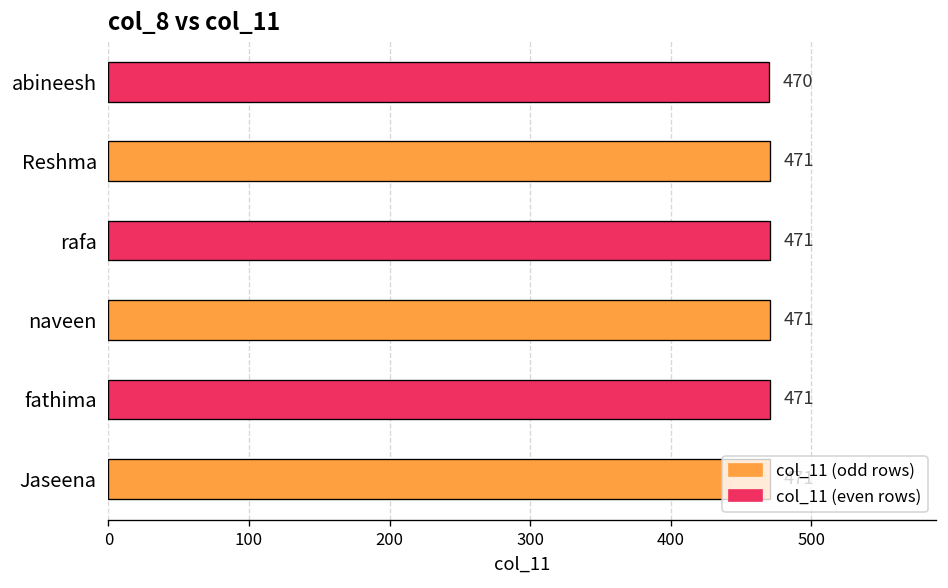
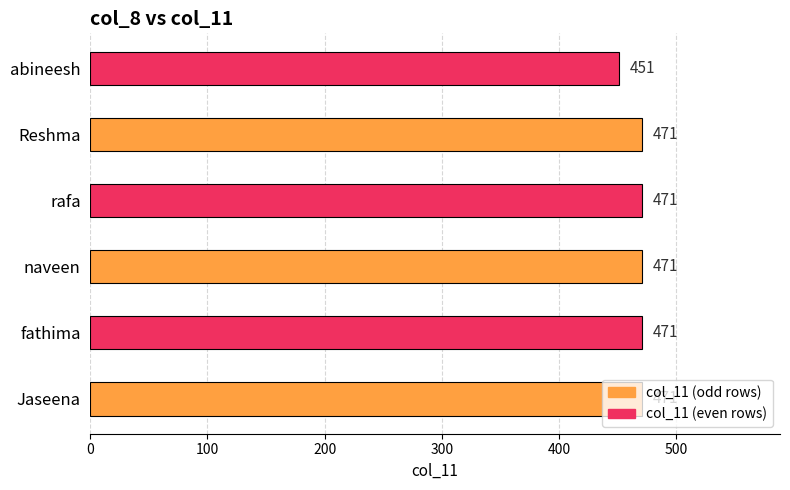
  {
-   "abineesh": 470,
+   "abineesh": 451,
    "Reshma": 471,
    "rafa": 471,
    "naveen": 471,
    "fathima": 471
  }
